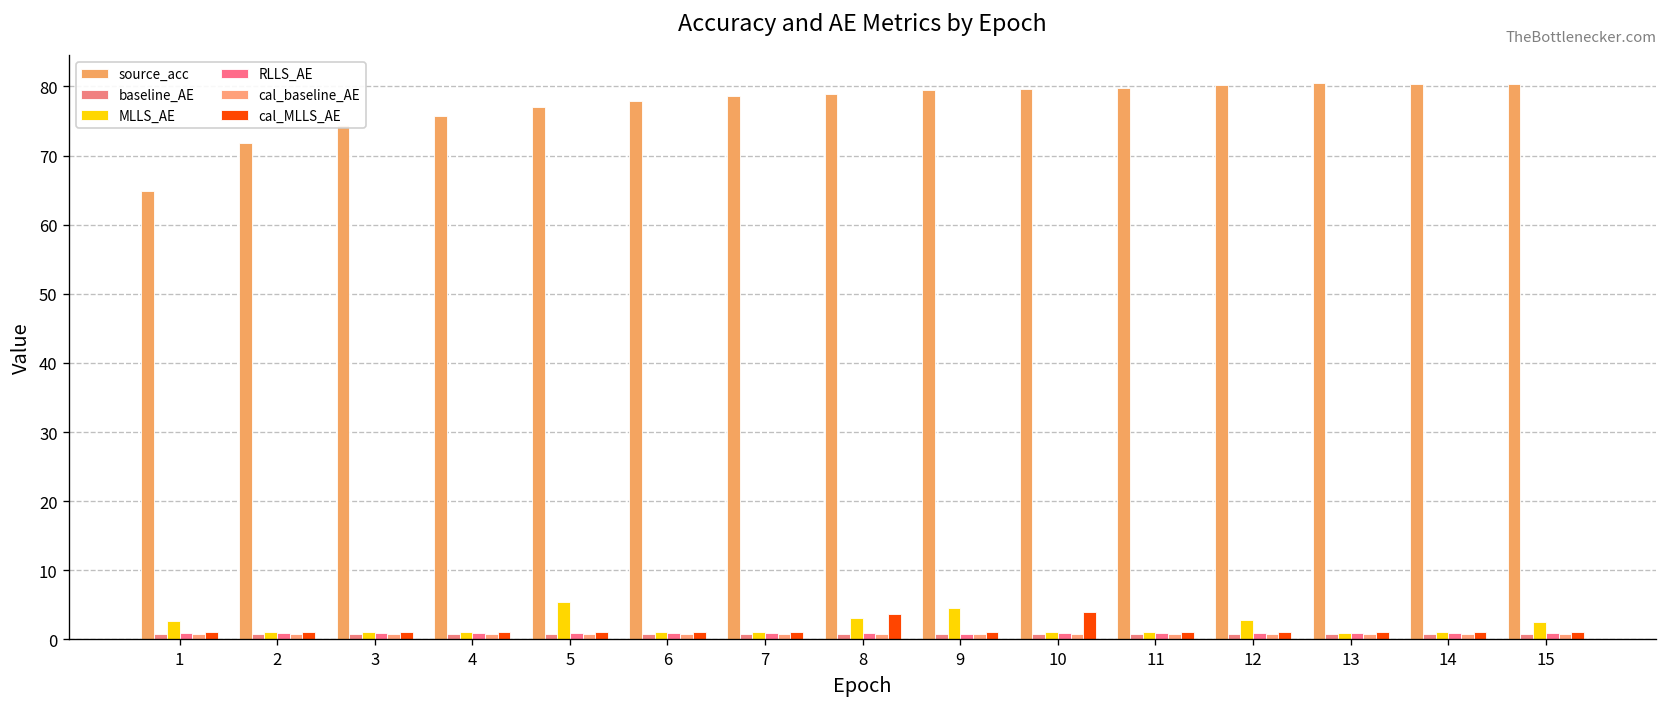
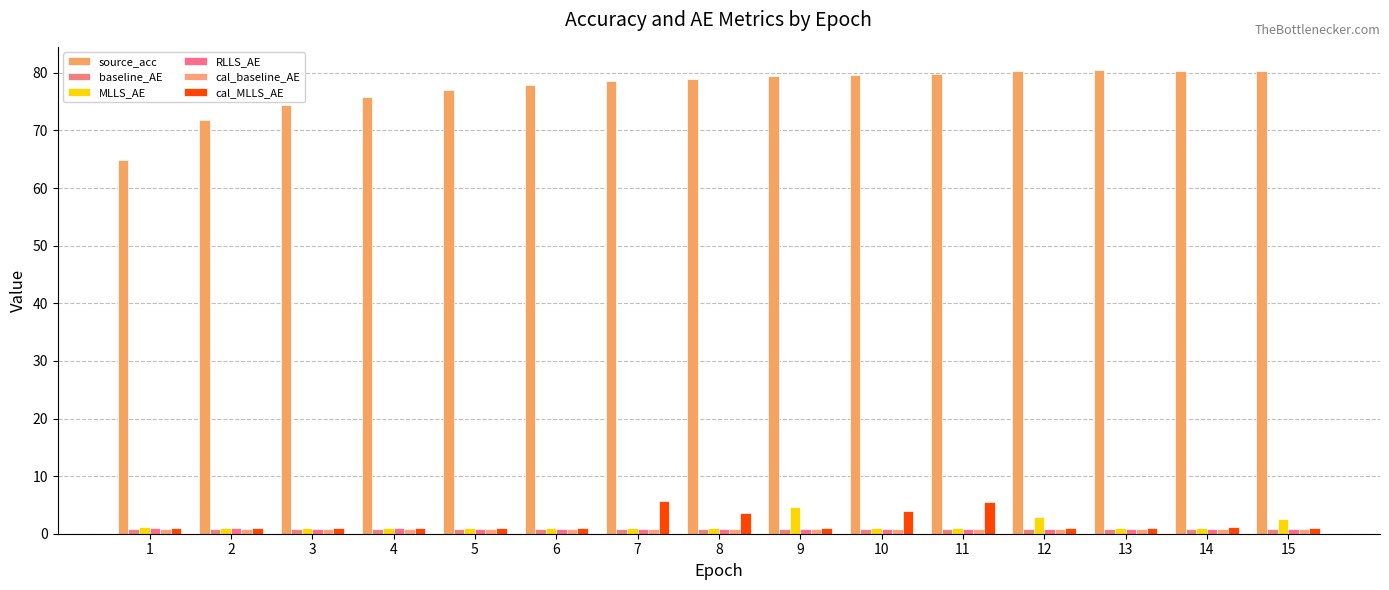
  {
    "MLLS_AE": {
-     "1": 3,
+     "1": 1,
      "2": 1,
      "3": 1,
      "4": 1,
-     "5": 5,
+     "5": 1,
      "6": 1,
      "7": 1,
-     "8": 3,
+     "8": 1,
      "9": 5,
      "10": 1,
      "11": 1,
      "12": 3,
      "13": 1,
      "14": 1,
      "15": 3
    },
    "cal_MLLS_AE": {
      "1": 1,
      "2": 1,
      "3": 1,
      "4": 1,
      "5": 1,
      "6": 1,
-     "7": 1,
+     "7": 6,
      "8": 4,
      "9": 1,
      "10": 4,
-     "11": 1,
+     "11": 6,
      "12": 1,
      "13": 1,
      "14": 1,
      "15": 1
    }
  }
